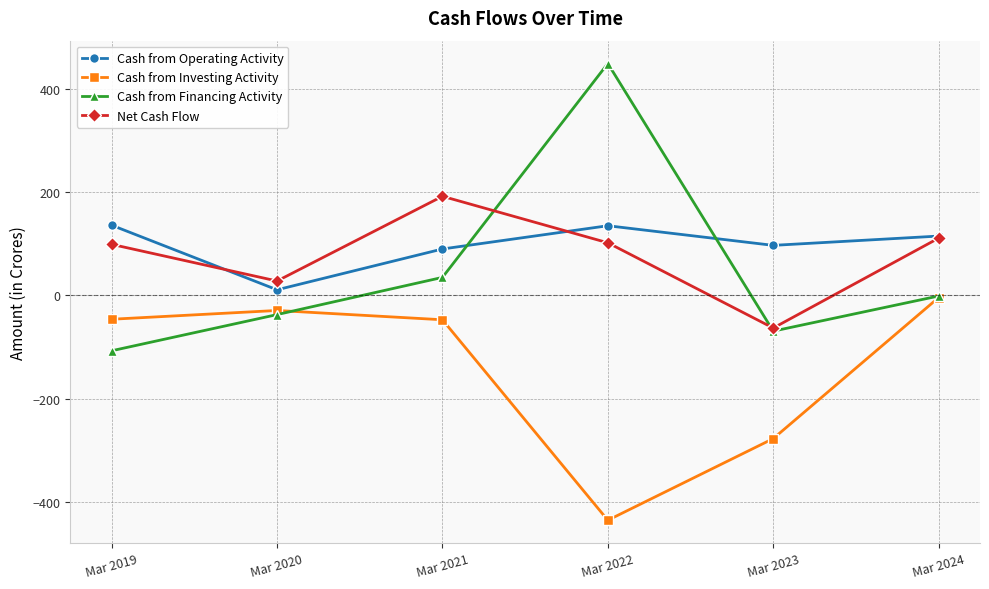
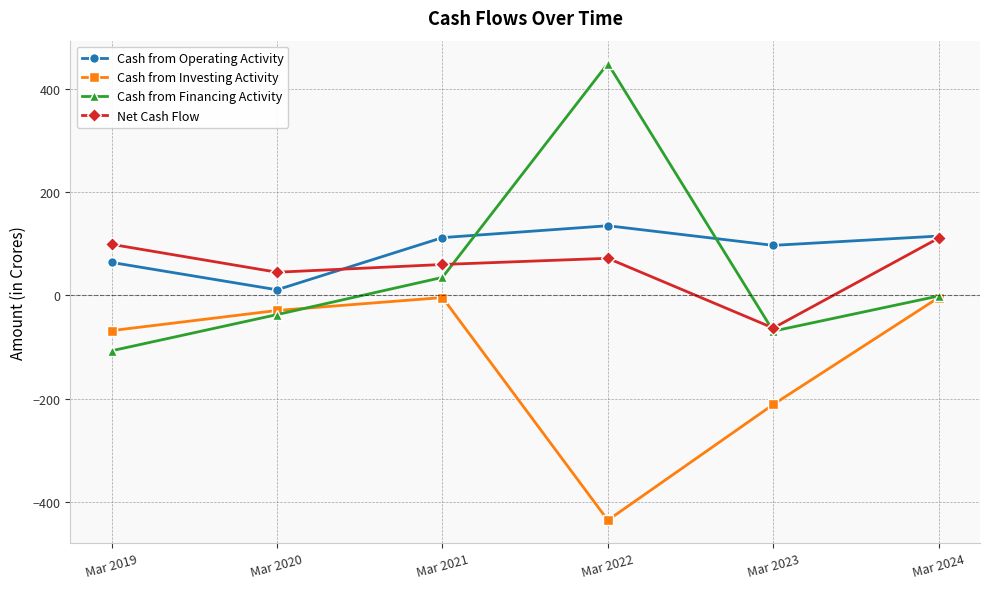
  {
    "Cash from Operating Activity": {
-     "Mar 2019": 140,
+     "Mar 2019": 60,
      "Mar 2020": 10,
-     "Mar 2021": 90,
+     "Mar 2021": 110,
      "Mar 2022": 140,
      "Mar 2023": 100
    },
    "Cash from Investing Activity": {
-     "Mar 2019": -50,
+     "Mar 2019": -70,
      "Mar 2020": -30,
-     "Mar 2021": -50,
+     "Mar 2021": 0,
      "Mar 2022": -440,
-     "Mar 2023": -280
+     "Mar 2023": -210
    },
    "Cash from Financing Activity": {
      "Mar 2019": -110,
      "Mar 2020": -40,
      "Mar 2021": 40,
      "Mar 2022": 450,
      "Mar 2023": -70
    },
    "Net Cash Flow": {
      "Mar 2019": 100,
-     "Mar 2020": 30,
-     "Mar 2021": 190,
-     "Mar 2022": 100,
+     "Mar 2020": 50,
+     "Mar 2021": 60,
+     "Mar 2022": 70,
      "Mar 2023": -60
    }
  }
